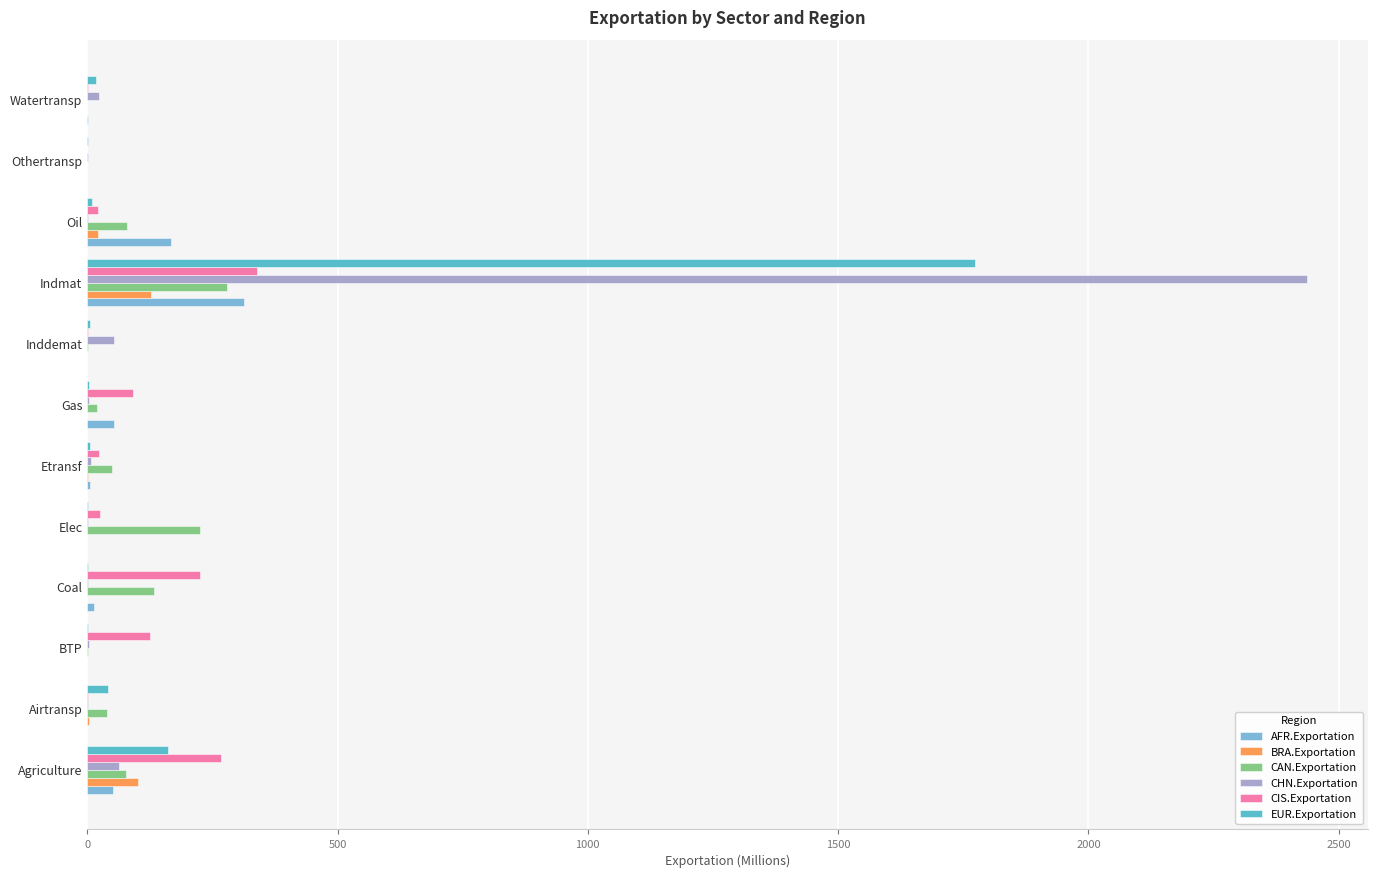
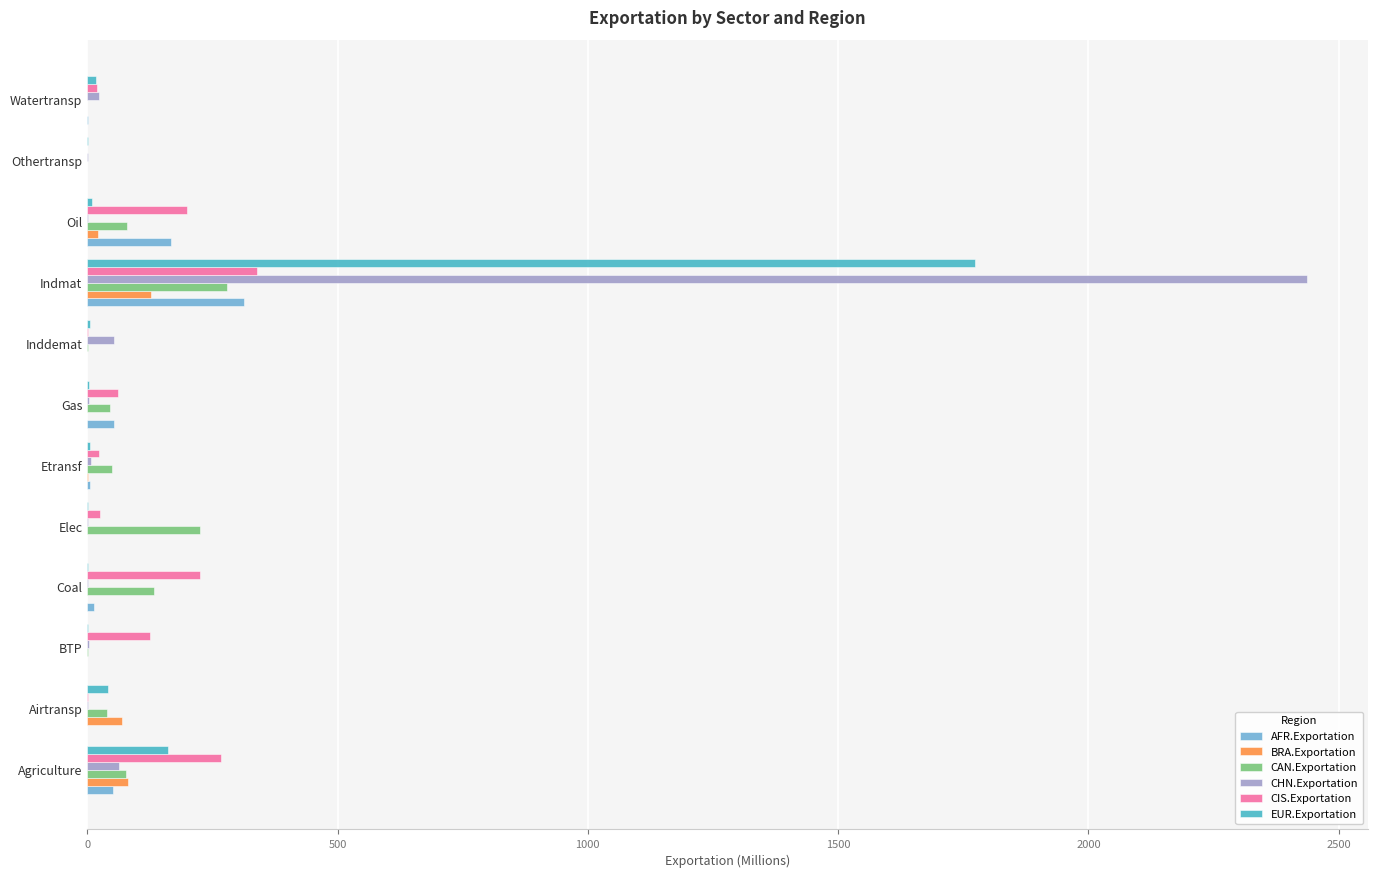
  {
    "BRA.Exportation": {
      "Oil": 20,
      "Indmat": 130,
-     "Airtransp": 0,
-     "Agriculture": 100
+     "Airtransp": 70,
+     "Agriculture": 80
    },
    "CAN.Exportation": {
      "Oil": 80,
      "Indmat": 280,
-     "Gas": 20,
+     "Gas": 40,
      "Etransf": 50,
      "Elec": 220,
      "Coal": 130,
      "Airtransp": 40,
      "Agriculture": 80
    },
    "CIS.Exportation": {
-     "Watertransp": 0,
-     "Oil": 20,
+     "Watertransp": 20,
+     "Oil": 200,
      "Indmat": 340,
-     "Gas": 90,
+     "Gas": 60,
      "Etransf": 20,
      "Elec": 30,
      "Coal": 220,
      "BTP": 130,
      "Agriculture": 270
    }
  }
